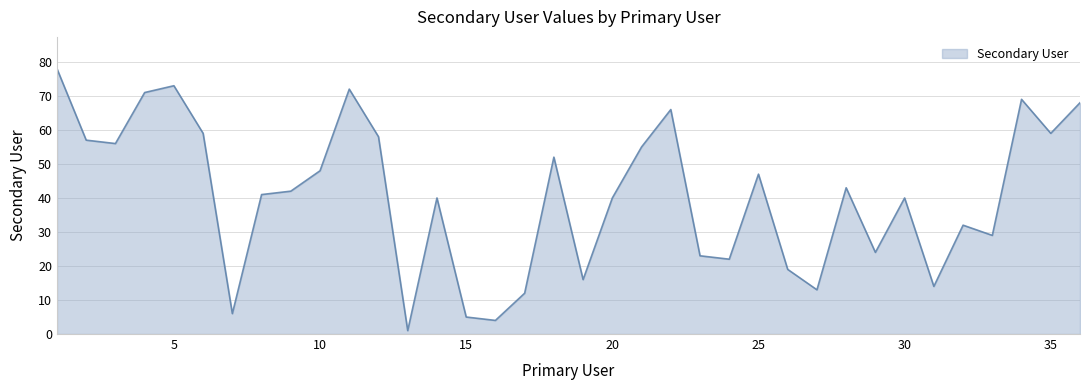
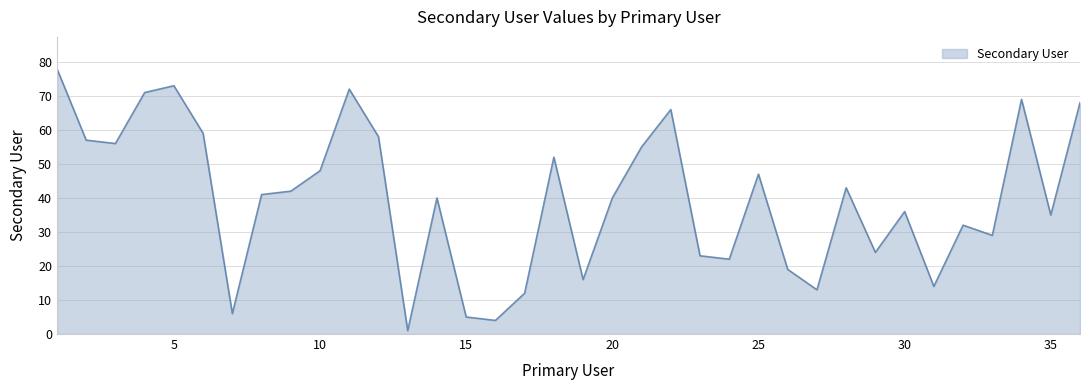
  {
    "5": 73,
    "10": 48,
    "15": 5,
    "20": 40,
    "25": 47,
-   "30": 40,
-   "35": 59
+   "30": 36,
+   "35": 35
  }
